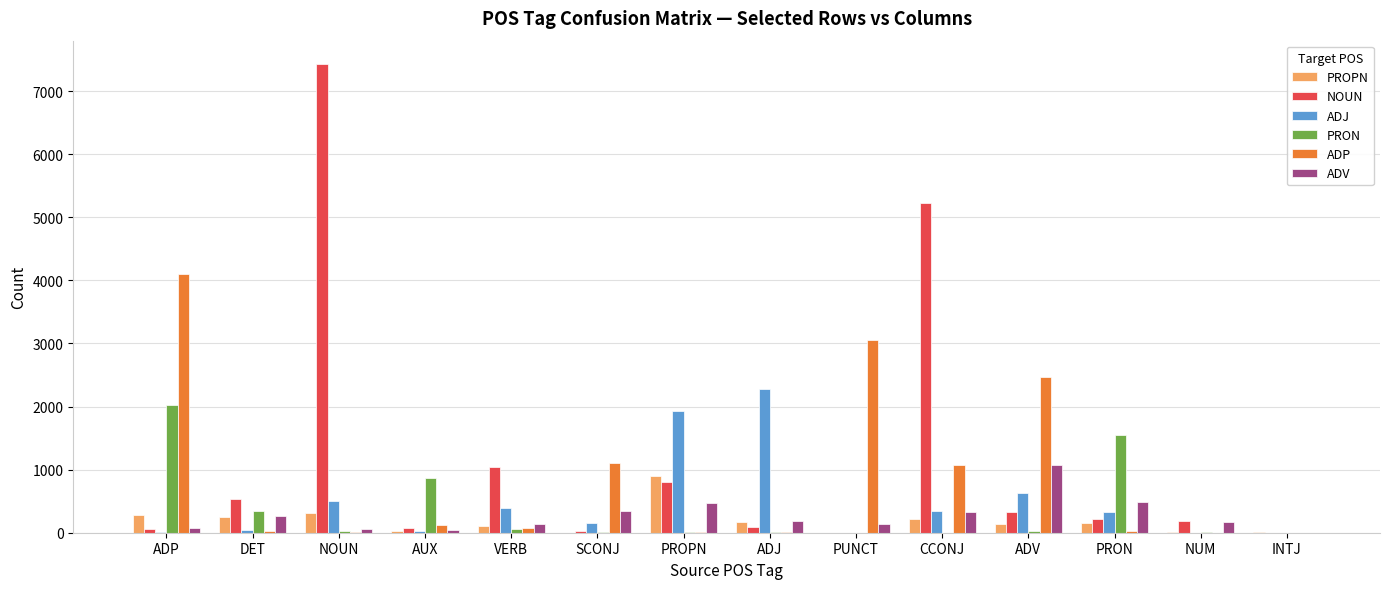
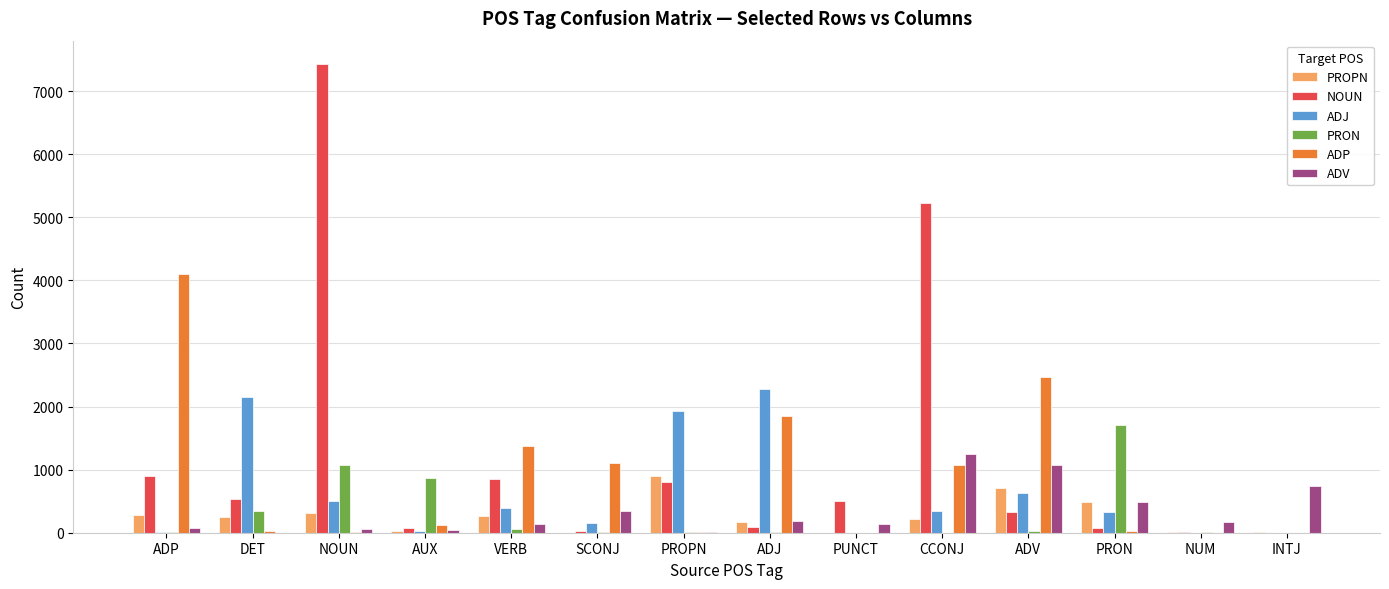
  {
    "PROPN": {
      "ADP": 300,
      "DET": 200,
      "NOUN": 300,
-     "VERB": 100,
+     "VERB": 300,
      "SCONJ": 0,
      "PROPN": 900,
      "ADJ": 200,
      "PUNCT": 0,
      "CCONJ": 200,
-     "ADV": 100,
-     "PRON": 100
+     "ADV": 700,
+     "PRON": 500
    },
    "NOUN": {
-     "ADP": 100,
+     "ADP": 900,
      "DET": 500,
      "NOUN": 7400,
      "AUX": 100,
-     "VERB": 1000,
+     "VERB": 900,
      "PROPN": 800,
      "ADJ": 100,
-     "PUNCT": 0,
+     "PUNCT": 500,
      "CCONJ": 5200,
      "ADV": 300,
-     "PRON": 200,
-     "NUM": 200,
+     "PRON": 100,
+     "NUM": 0,
      "INTJ": 0
    },
    "ADJ": {
-     "DET": 0,
+     "DET": 2100,
      "NOUN": 500,
      "VERB": 400,
      "SCONJ": 200,
      "PROPN": 1900,
      "ADJ": 2300,
      "PUNCT": 0,
      "CCONJ": 400,
      "ADV": 600,
      "PRON": 300,
      "INTJ": 0
    },
    "PRON": {
-     "ADP": 2000,
+     "ADP": 0,
      "DET": 400,
-     "NOUN": 0,
+     "NOUN": 1100,
      "AUX": 900,
      "VERB": 100,
      "PUNCT": 0,
-     "PRON": 1600
+     "PRON": 1700
    },
    "ADP": {
      "ADP": 4100,
      "AUX": 100,
-     "VERB": 100,
+     "VERB": 1400,
      "SCONJ": 1100,
-     "ADJ": 0,
-     "PUNCT": 3100,
+     "ADJ": 1900,
+     "PUNCT": 0,
      "CCONJ": 1100,
      "ADV": 2500,
      "NUM": 0,
      "INTJ": 0
    },
    "ADV": {
      "ADP": 100,
-     "DET": 300,
+     "DET": 0,
      "NOUN": 100,
      "AUX": 0,
      "VERB": 100,
      "SCONJ": 300,
-     "PROPN": 500,
+     "PROPN": 0,
      "ADJ": 200,
      "PUNCT": 100,
-     "CCONJ": 300,
+     "CCONJ": 1200,
      "ADV": 1100,
      "PRON": 500,
      "NUM": 200,
-     "INTJ": 0
+     "INTJ": 700
    }
  }
